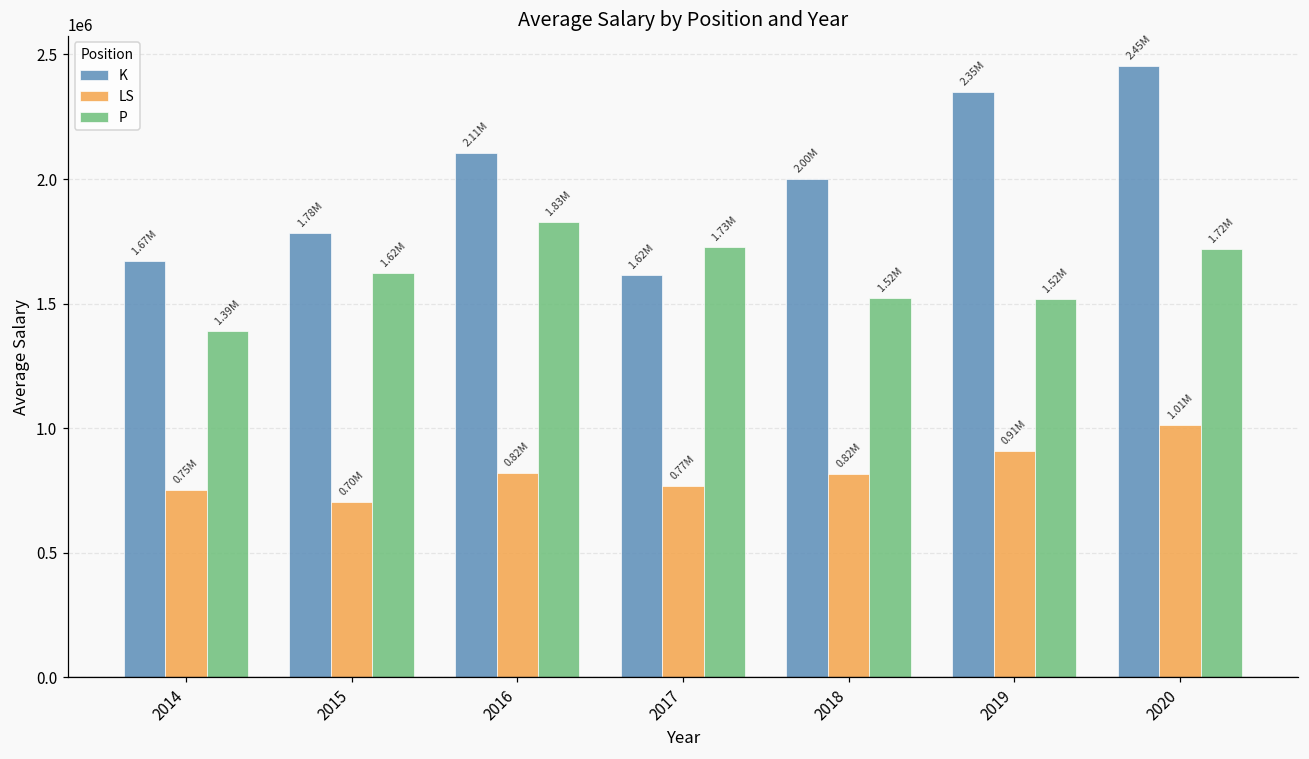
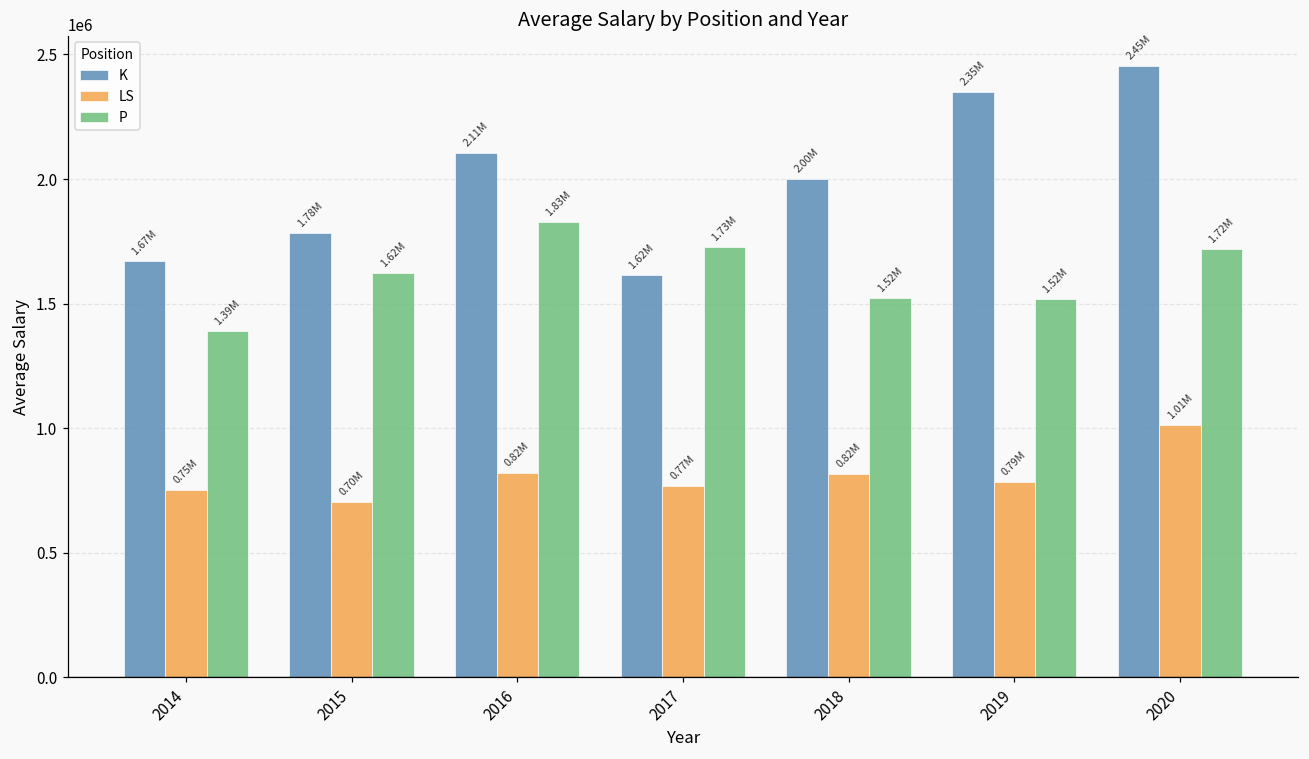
  {
    "K": {
      "2014": "1.67M",
      "2015": "1.78M",
      "2016": "2.11M",
      "2017": "1.62M",
      "2018": "2.00M",
      "2019": "2.35M",
      "2020": "2.45M"
    },
    "LS": {
      "2014": "0.75M",
      "2015": "0.70M",
      "2016": "0.82M",
      "2017": "0.77M",
      "2018": "0.82M",
-     "2019": "0.91M",
+     "2019": "0.79M",
      "2020": "1.01M"
    },
    "P": {
      "2014": "1.39M",
      "2015": "1.62M",
      "2016": "1.83M",
      "2017": "1.73M",
      "2018": "1.52M",
      "2019": "1.52M",
      "2020": "1.72M"
    }
  }
